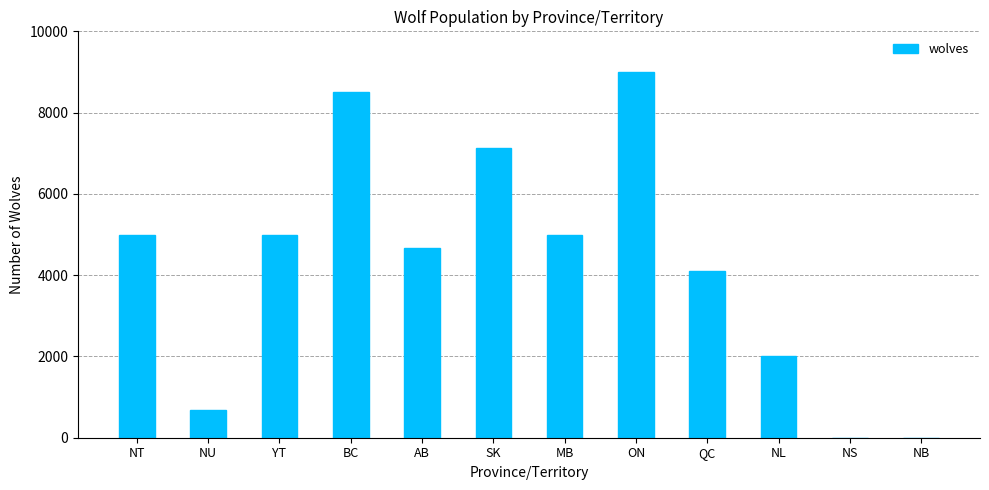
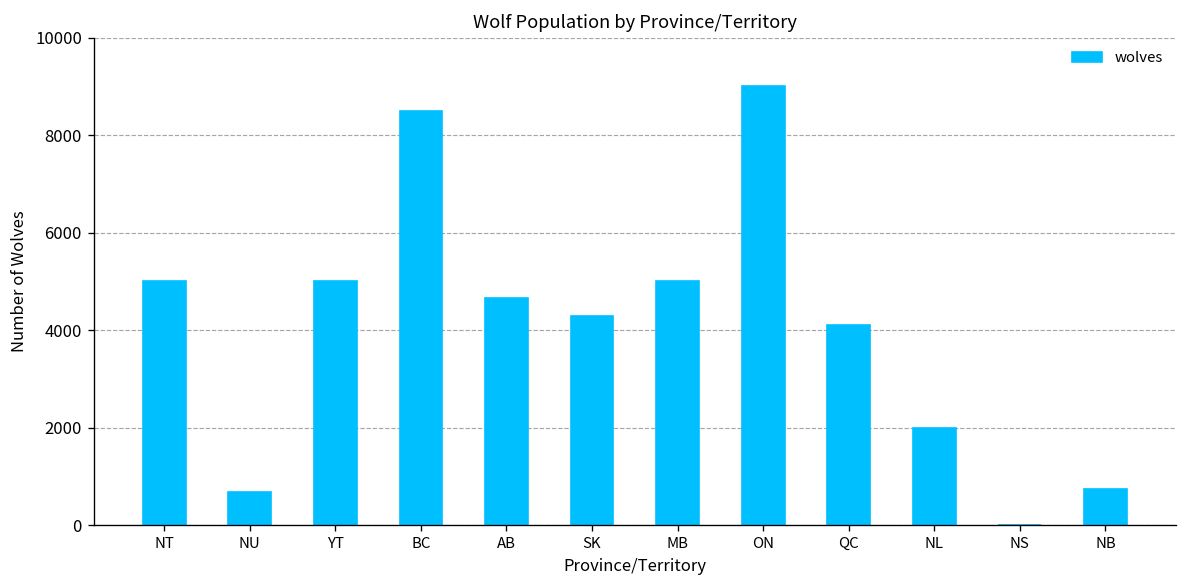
  {
    "NT": 5000,
    "NU": 700,
    "YT": 5000,
    "BC": 8500,
    "AB": 4700,
-   "SK": 7100,
+   "SK": 4300,
    "MB": 5000,
    "ON": 9000,
    "QC": 4100,
    "NL": 2000,
    "NS": 0,
-   "NB": 0
+   "NB": 800
  }
